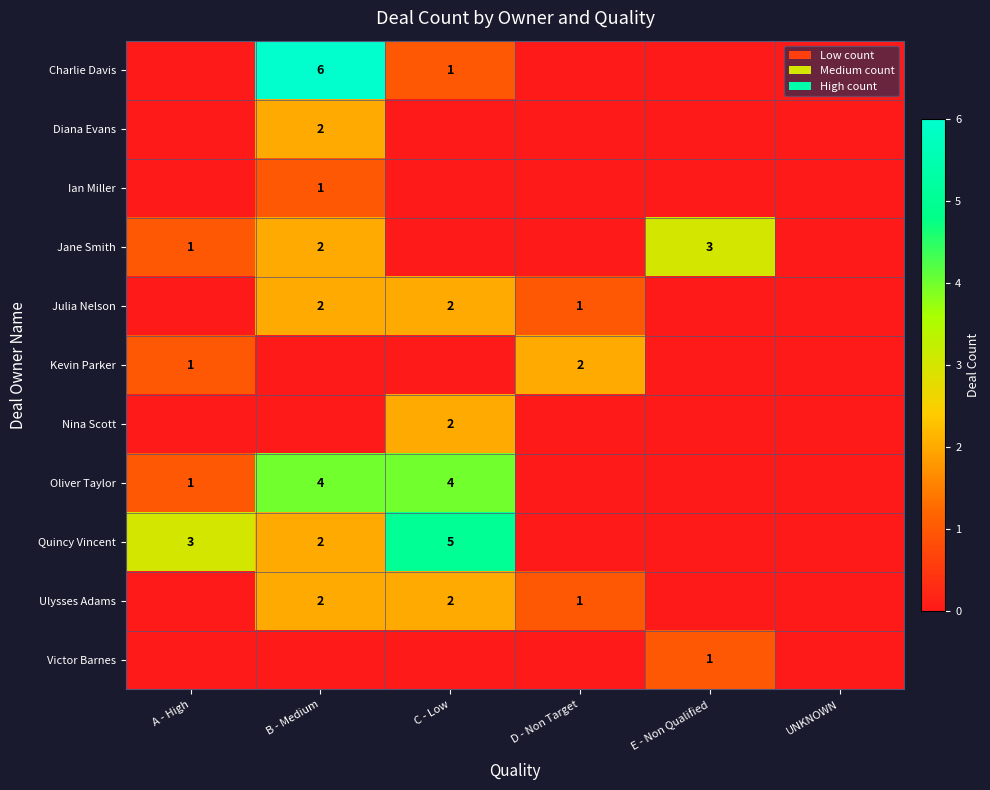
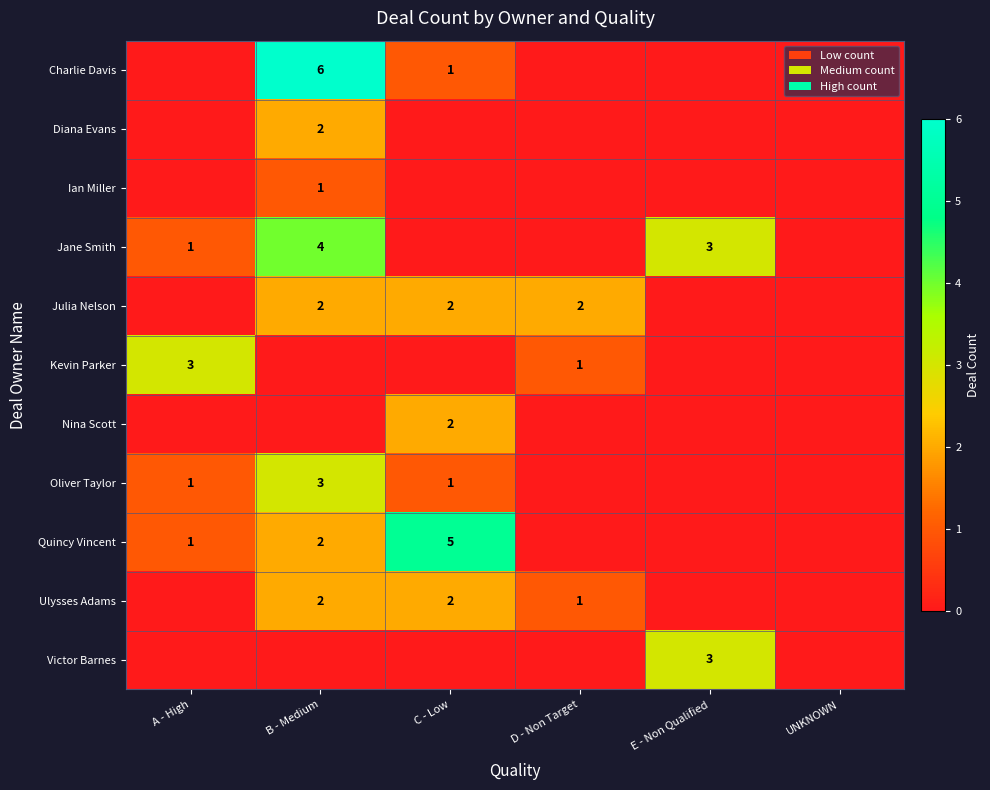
  {
    "Charlie Davis": {
      "B - Medium": 6,
      "C - Low": 1
    },
    "Diana Evans": {
      "B - Medium": 2
    },
    "Ian Miller": {
      "B - Medium": 1
    },
    "Jane Smith": {
      "A - High": 1,
-     "B - Medium": 2,
+     "B - Medium": 4,
      "E - Non Qualified": 3
    },
    "Julia Nelson": {
      "B - Medium": 2,
      "C - Low": 2,
-     "D - Non Target": 1
+     "D - Non Target": 2
    },
    "Kevin Parker": {
-     "A - High": 1,
-     "D - Non Target": 2
+     "A - High": 3,
+     "D - Non Target": 1
    },
    "Nina Scott": {
      "C - Low": 2
    },
    "Oliver Taylor": {
      "A - High": 1,
-     "B - Medium": 4,
-     "C - Low": 4
+     "B - Medium": 3,
+     "C - Low": 1
    },
    "Quincy Vincent": {
-     "A - High": 3,
+     "A - High": 1,
      "B - Medium": 2,
      "C - Low": 5
    },
    "Ulysses Adams": {
      "B - Medium": 2,
      "C - Low": 2,
      "D - Non Target": 1
    },
    "Victor Barnes": {
-     "E - Non Qualified": 1
+     "E - Non Qualified": 3
    }
  }
